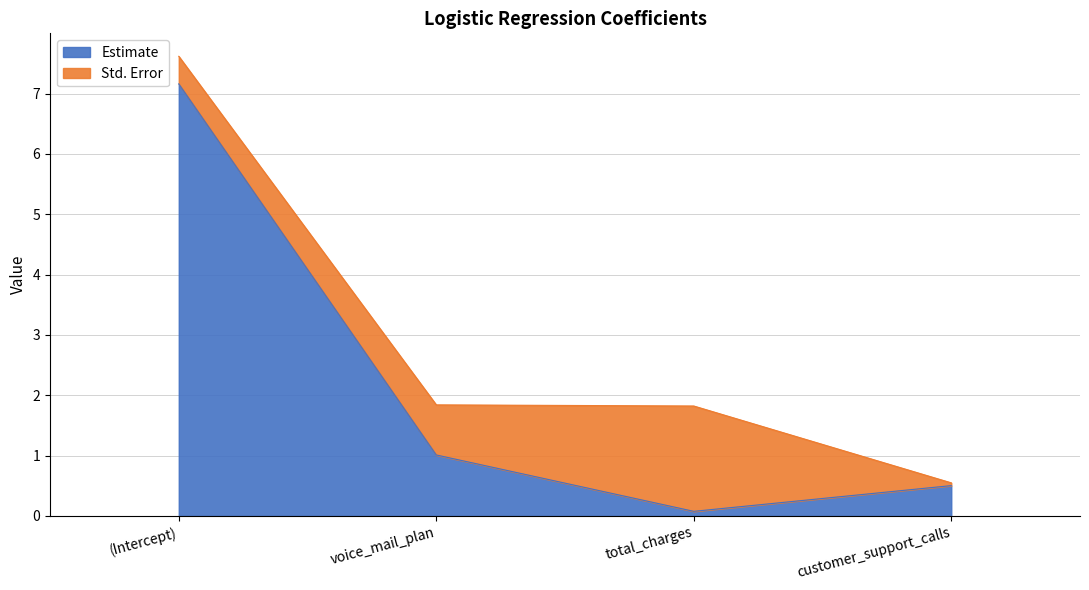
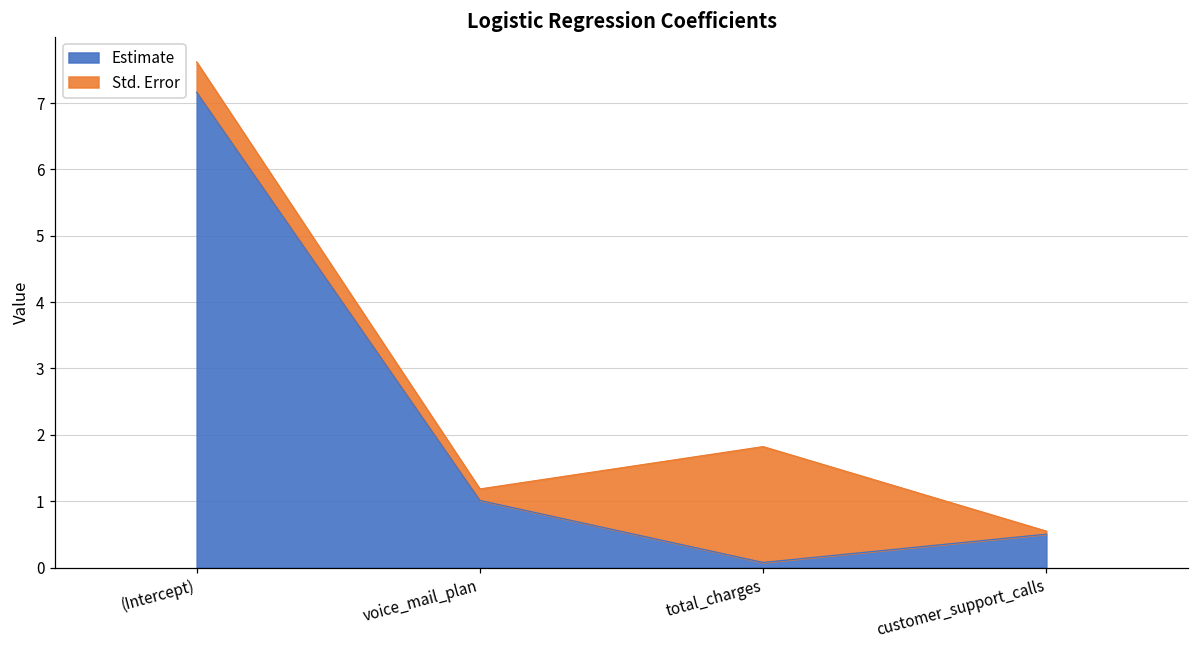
  {
    "Estimate": {
      "(Intercept)": 7.2,
      "voice_mail_plan": 1.0,
      "total_charges": 0.1,
      "customer_support_calls": 0.5
    },
    "Std. Error": {
      "(Intercept)": 0.5,
-     "voice_mail_plan": 0.8,
+     "voice_mail_plan": 0.2,
      "total_charges": 1.7,
      "customer_support_calls": 0.0
    }
  }
